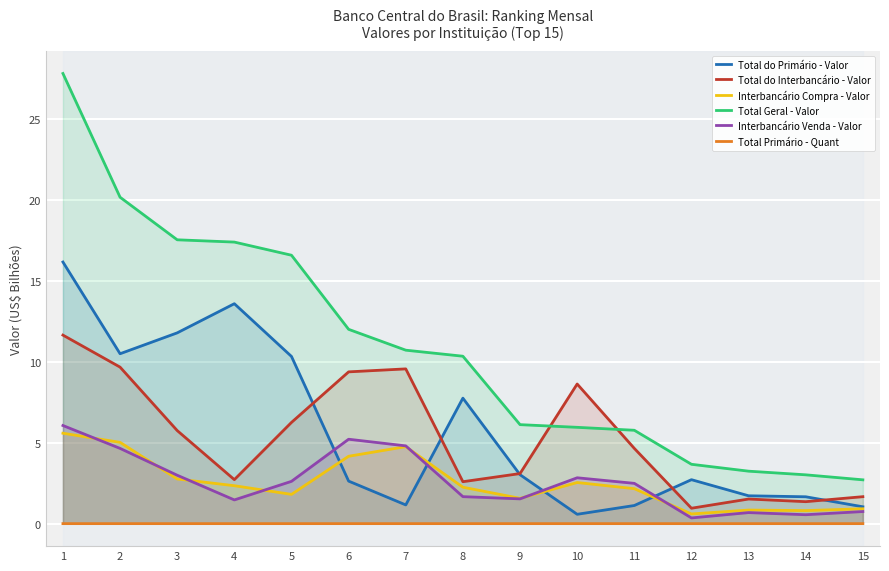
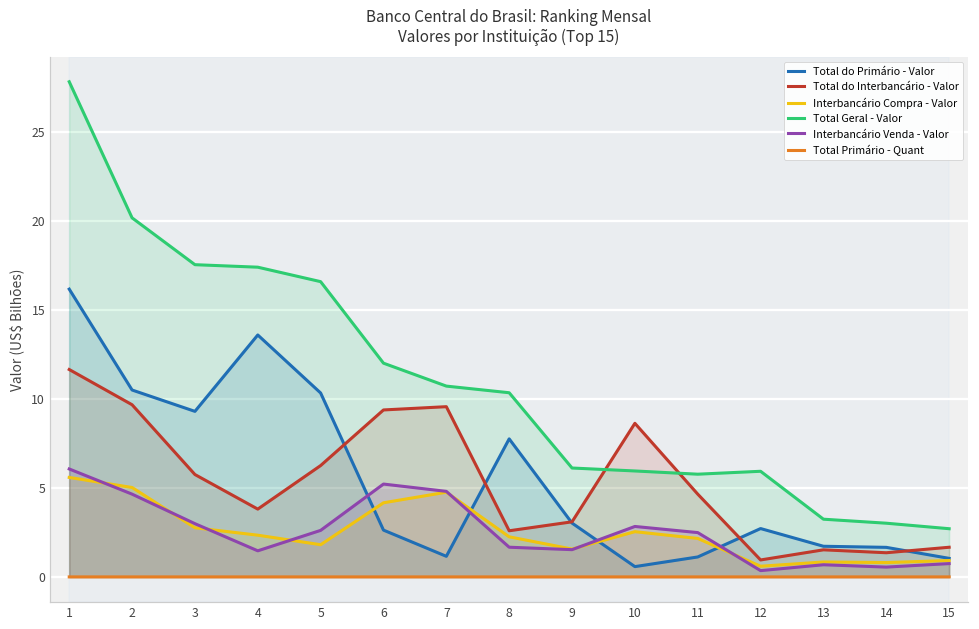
  {
    "Total do Primário - Valor": {
      "1": 16.2,
      "2": 10.5,
-     "3": 11.8,
+     "3": 9.3,
      "4": 13.6,
      "5": 10.3,
      "6": 2.6,
      "7": 1.2,
      "8": 7.8,
      "10": 0.6,
      "11": 1.1,
      "12": 2.7,
      "13": 1.7,
      "14": 1.7
    },
    "Total do Interbancário - Valor": {
      "1": 11.7,
      "2": 9.7,
      "3": 5.8,
-     "4": 2.7,
+     "4": 3.8,
      "5": 6.3,
      "6": 9.4,
      "7": 9.6,
      "8": 2.6,
      "10": 8.6,
      "11": 4.7,
      "12": 1.0,
      "13": 1.5,
      "14": 1.4,
      "15": 1.7
    },
    "Interbancário Compra - Valor": {
      "1": 5.6,
      "2": 5.0,
      "3": 2.8,
      "4": 2.3,
      "5": 1.8,
      "6": 4.2,
      "8": 2.3,
      "10": 2.5,
      "11": 2.2,
      "12": 0.6,
      "14": 0.8
    },
    "Total Geral - Valor": {
      "1": 27.8,
      "2": 20.2,
      "3": 17.6,
      "4": 17.4,
      "5": 16.6,
      "6": 12.0,
      "7": 10.7,
      "8": 10.4,
      "9": 6.1,
      "10": 6.0,
      "11": 5.8,
-     "12": 3.7,
+     "12": 5.9,
      "13": 3.2,
      "14": 3.0,
      "15": 2.7
    },
    "Interbancário Venda - Valor": {
      "1": 6.1,
      "2": 4.7,
      "3": 3.0,
      "4": 1.5,
      "5": 2.6,
      "6": 5.2,
      "8": 1.7,
      "10": 2.8,
      "11": 2.5,
      "12": 0.4,
      "14": 0.6,
      "15": 0.7
    },
    "Total Primário - Quant": {
      "1": 0.0,
      "2": 0.0,
      "3": 0.0,
      "4": 0.0,
      "5": 0.0,
      "6": 0.0,
      "7": 0.0,
      "8": 0.0,
      "9": 0.0,
      "10": 0.0,
      "11": 0.0,
      "12": 0.0,
      "13": 0.0,
      "14": 0.0,
      "15": 0.0
    }
  }
